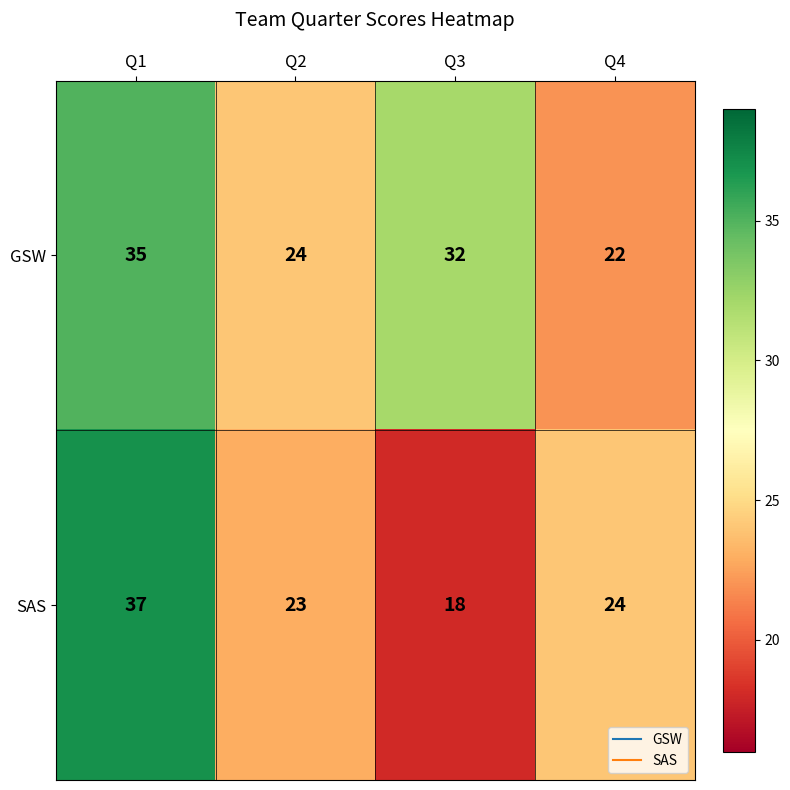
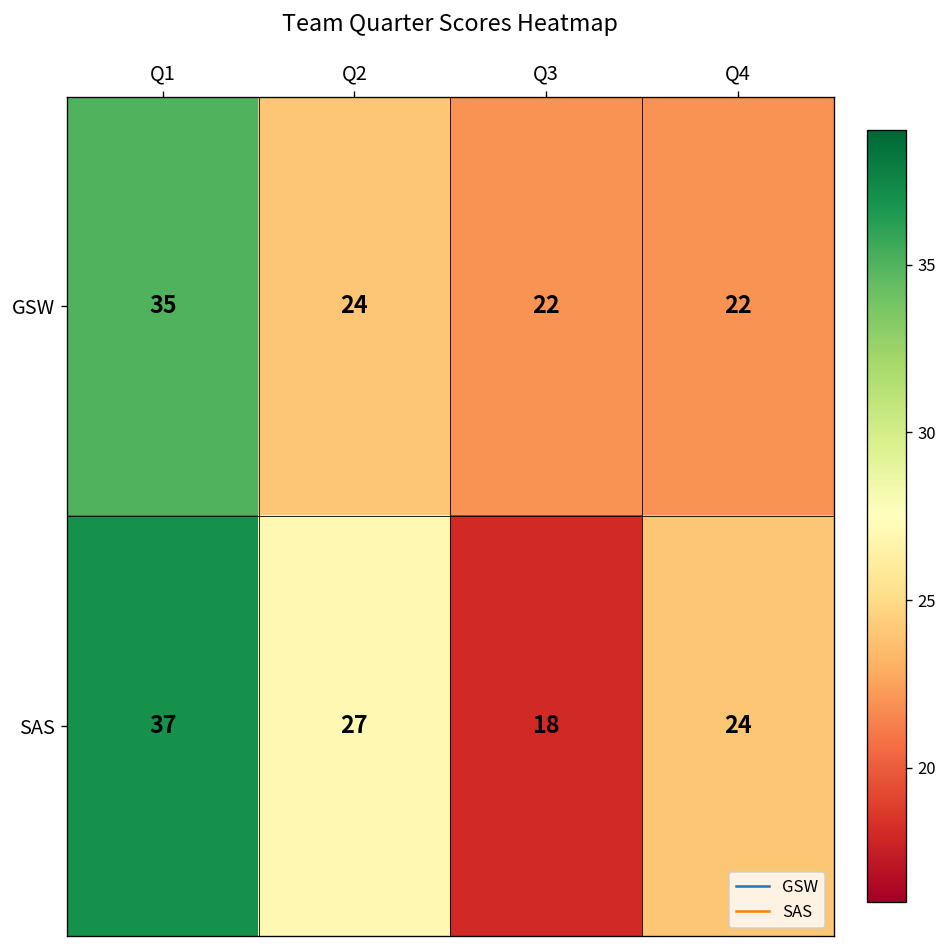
  {
    "GSW": {
      "Q1": 35,
      "Q2": 24,
-     "Q3": 32,
+     "Q3": 22,
      "Q4": 22
    },
    "SAS": {
      "Q1": 37,
-     "Q2": 23,
+     "Q2": 27,
      "Q3": 18,
      "Q4": 24
    }
  }
